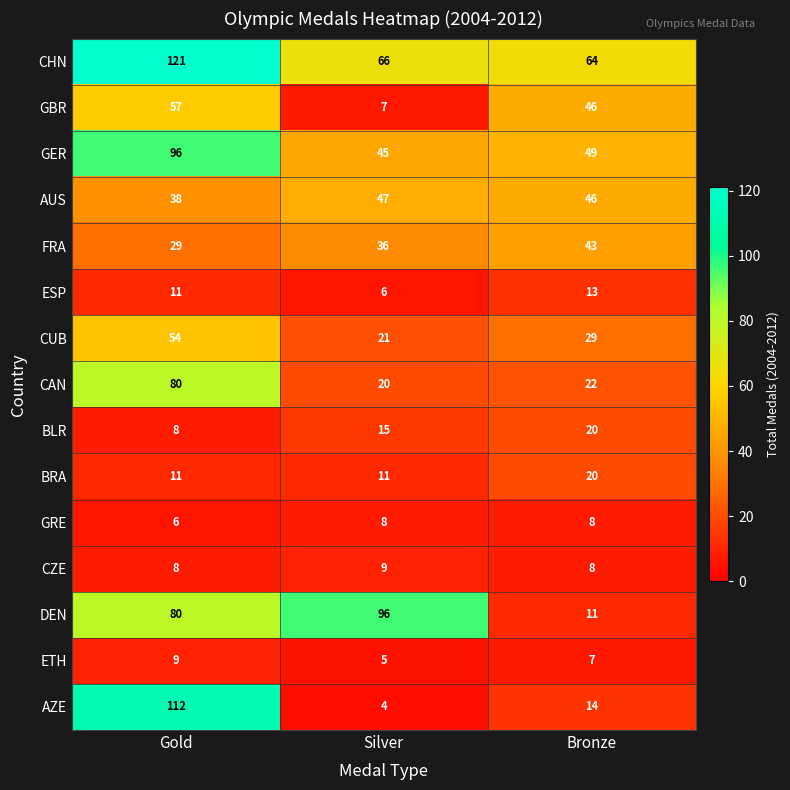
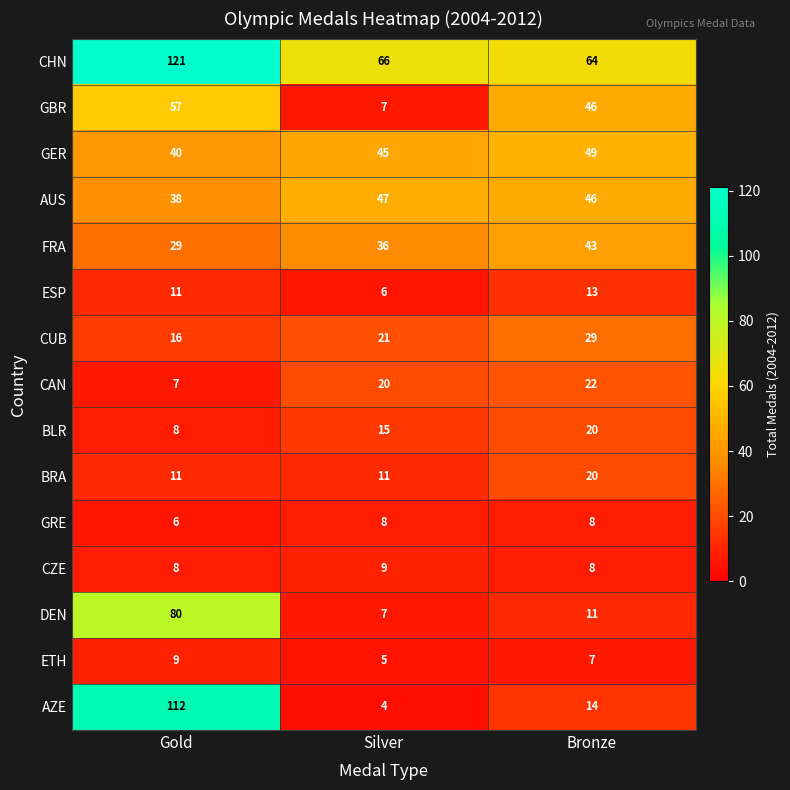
  {
    "CHN": {
      "Gold": 121,
      "Silver": 66,
      "Bronze": 64
    },
    "GBR": {
      "Gold": 57,
      "Silver": 7,
      "Bronze": 46
    },
    "GER": {
-     "Gold": 96,
+     "Gold": 40,
      "Silver": 45,
      "Bronze": 49
    },
    "AUS": {
      "Gold": 38,
      "Silver": 47,
      "Bronze": 46
    },
    "FRA": {
      "Gold": 29,
      "Silver": 36,
      "Bronze": 43
    },
    "ESP": {
      "Gold": 11,
      "Silver": 6,
      "Bronze": 13
    },
    "CUB": {
-     "Gold": 54,
+     "Gold": 16,
      "Silver": 21,
      "Bronze": 29
    },
    "CAN": {
-     "Gold": 80,
+     "Gold": 7,
      "Silver": 20,
      "Bronze": 22
    },
    "BLR": {
      "Gold": 8,
      "Silver": 15,
      "Bronze": 20
    },
    "BRA": {
      "Gold": 11,
      "Silver": 11,
      "Bronze": 20
    },
    "GRE": {
      "Gold": 6,
      "Silver": 8,
      "Bronze": 8
    },
    "CZE": {
      "Gold": 8,
      "Silver": 9,
      "Bronze": 8
    },
    "DEN": {
      "Gold": 80,
-     "Silver": 96,
+     "Silver": 7,
      "Bronze": 11
    },
    "ETH": {
      "Gold": 9,
      "Silver": 5,
      "Bronze": 7
    },
    "AZE": {
      "Gold": 112,
      "Silver": 4,
      "Bronze": 14
    }
  }
